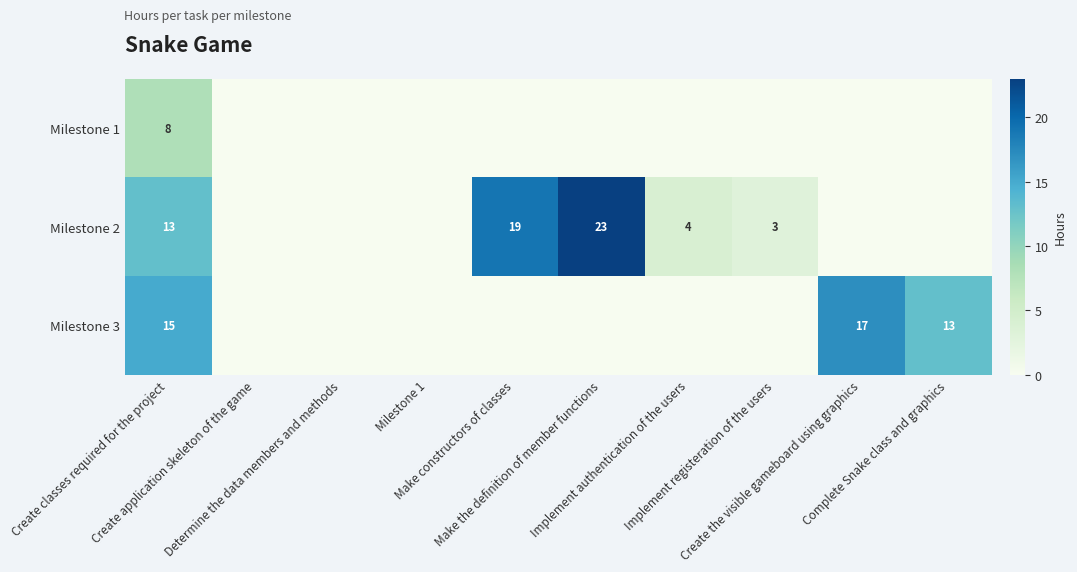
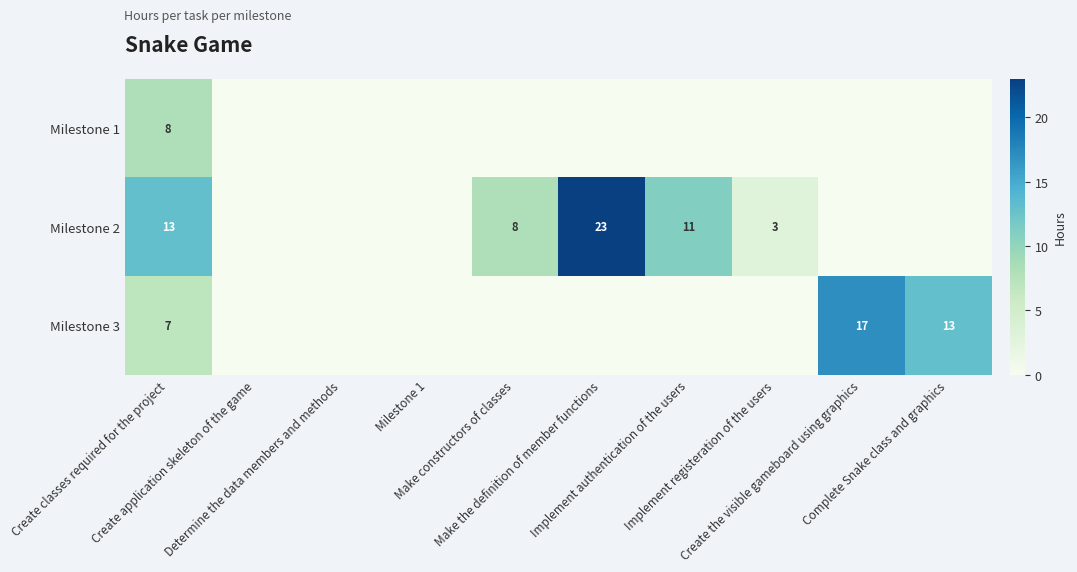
  {
    "Milestone 1": {
      "Create classes required for the project": 8
    },
    "Milestone 2": {
      "Create classes required for the project": 13,
-     "Make constructors of classes": 19,
+     "Make constructors of classes": 8,
      "Make the definition of member functions": 23,
-     "Implement authentication of the users": 4,
+     "Implement authentication of the users": 11,
      "Implement registeration of the users": 3
    },
    "Milestone 3": {
-     "Create classes required for the project": 15,
+     "Create classes required for the project": 7,
      "Create the visible gameboard using graphics": 17,
      "Complete Snake class and graphics": 13
    }
  }
